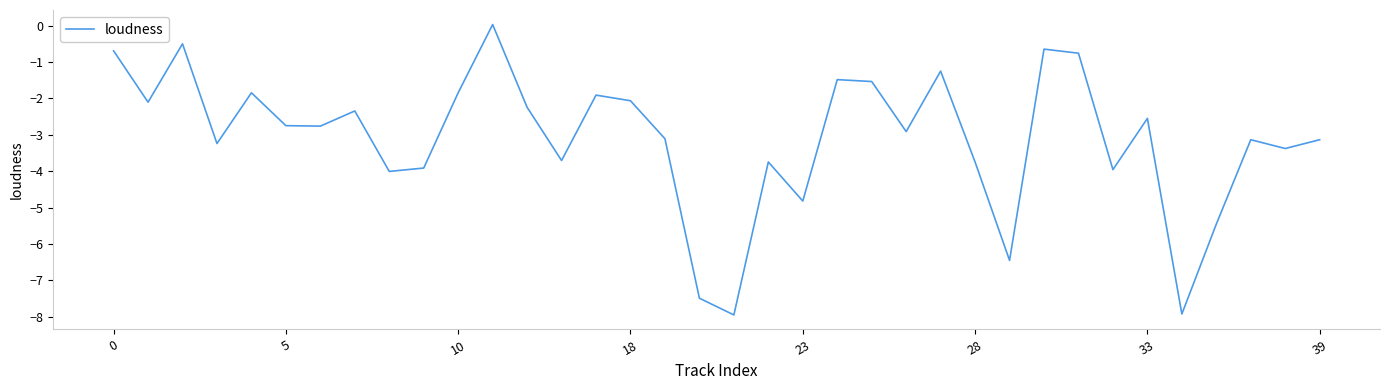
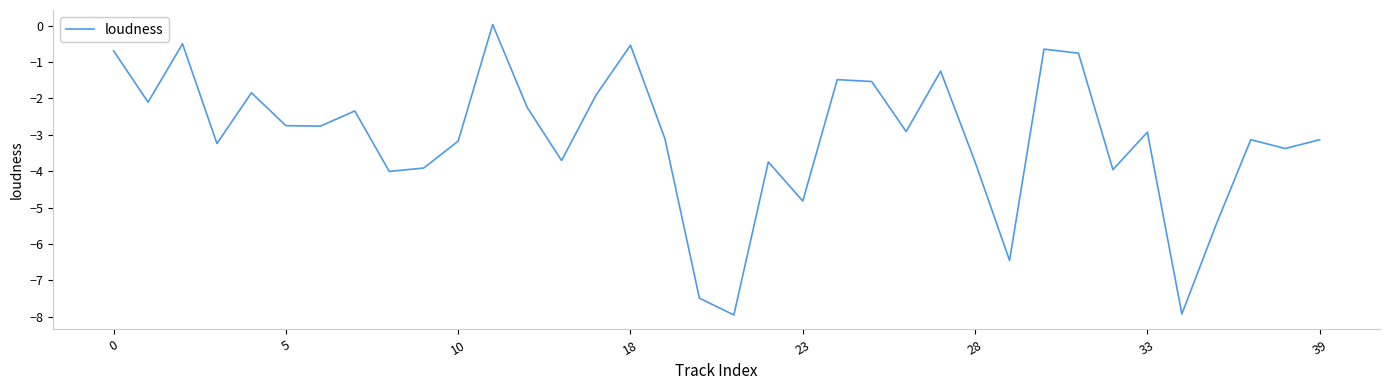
  {
    "0": -0.7,
    "5": -2.7,
-   "10": -1.8,
-   "18": -2.1,
+   "10": -3.2,
+   "18": -0.5,
    "23": -4.8,
    "28": -3.7,
-   "33": -2.5,
+   "33": -2.9,
    "39": -3.1
  }
